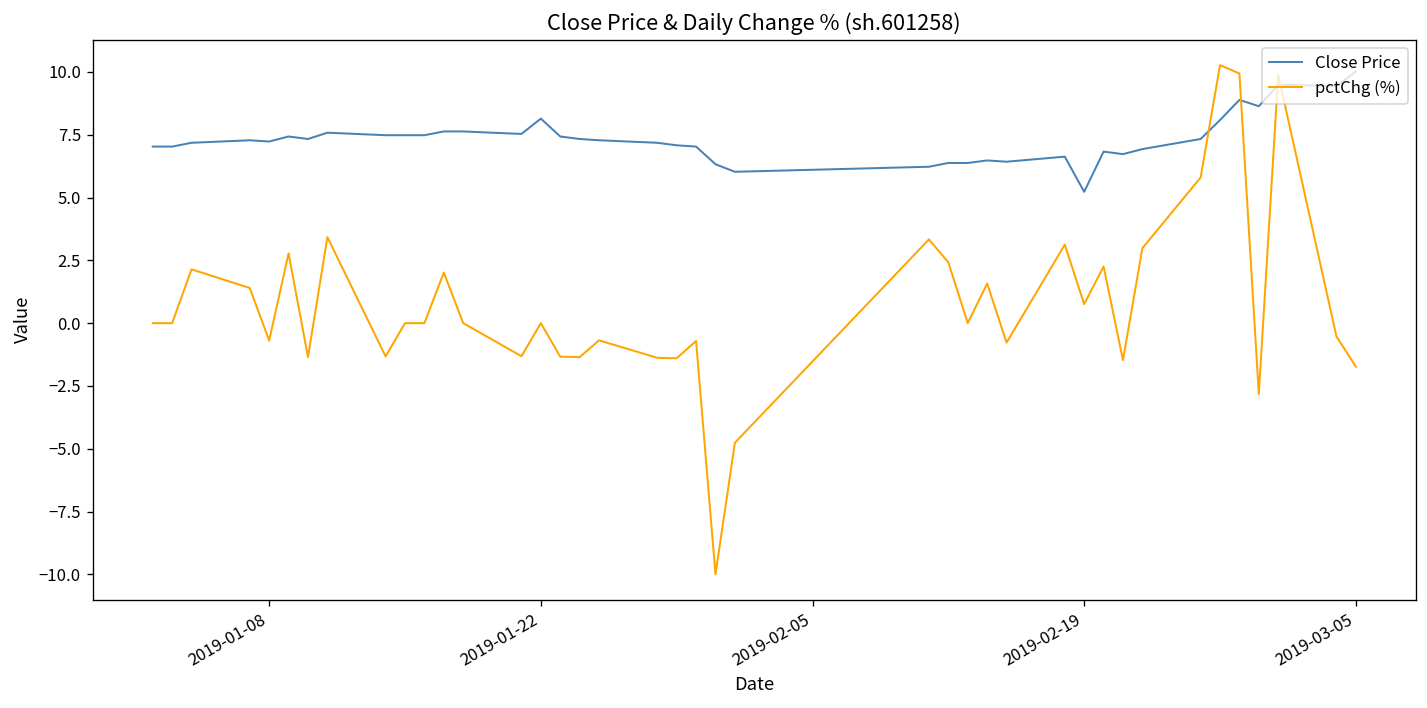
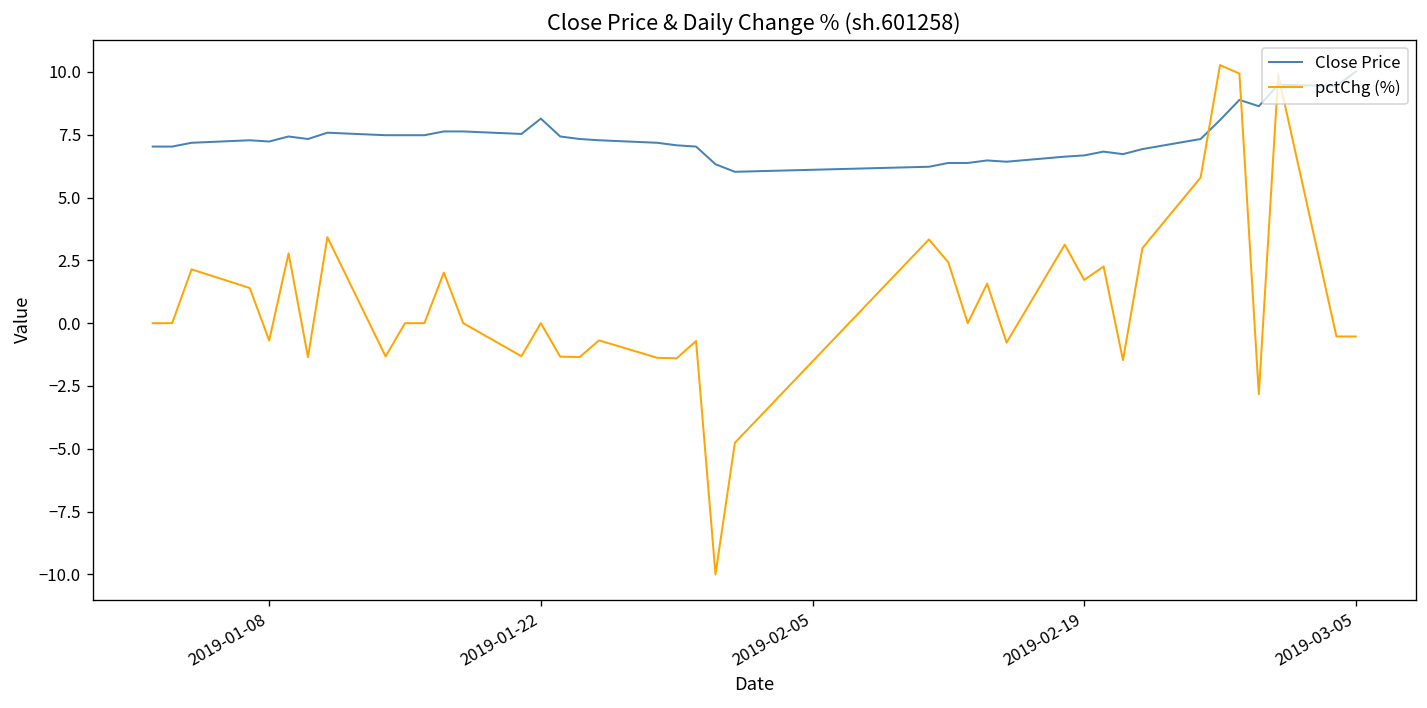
  {
    "Close Price": {
      "2019-01-08": 7.2,
      "2019-01-22": 8.1,
-     "2019-02-19": 5.2
+     "2019-02-19": 6.7
    },
    "pctChg (%)": {
      "2019-01-08": -0.7,
      "2019-01-22": 0.0,
-     "2019-02-19": 0.8,
-     "2019-03-05": -1.7
+     "2019-02-19": 1.7,
+     "2019-03-05": -0.5
    }
  }
